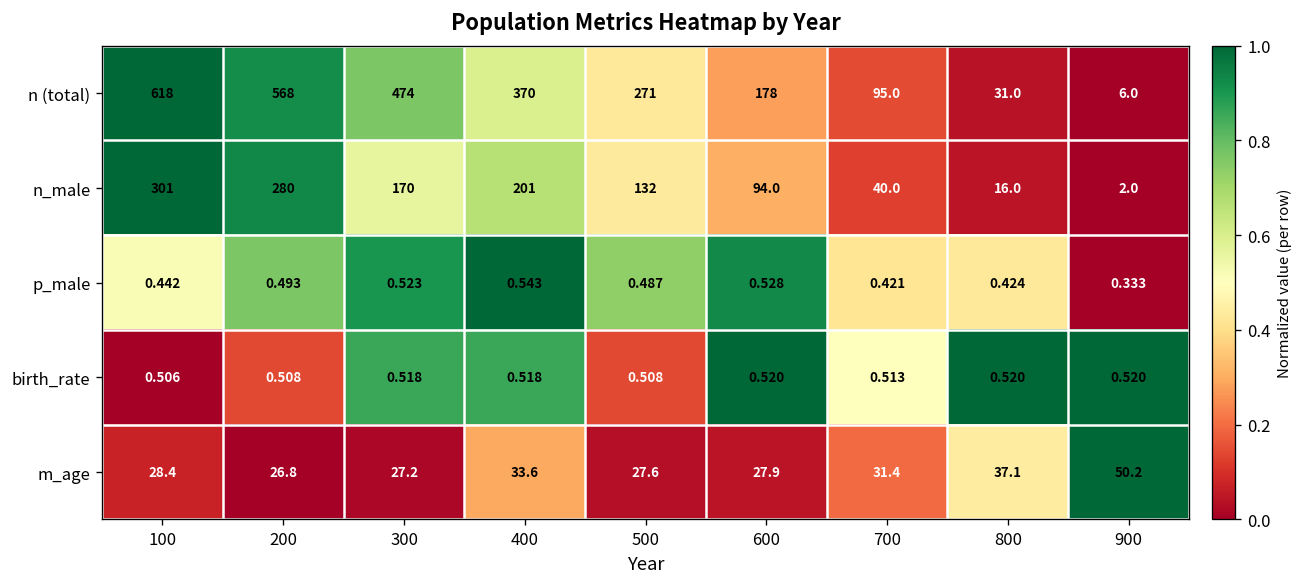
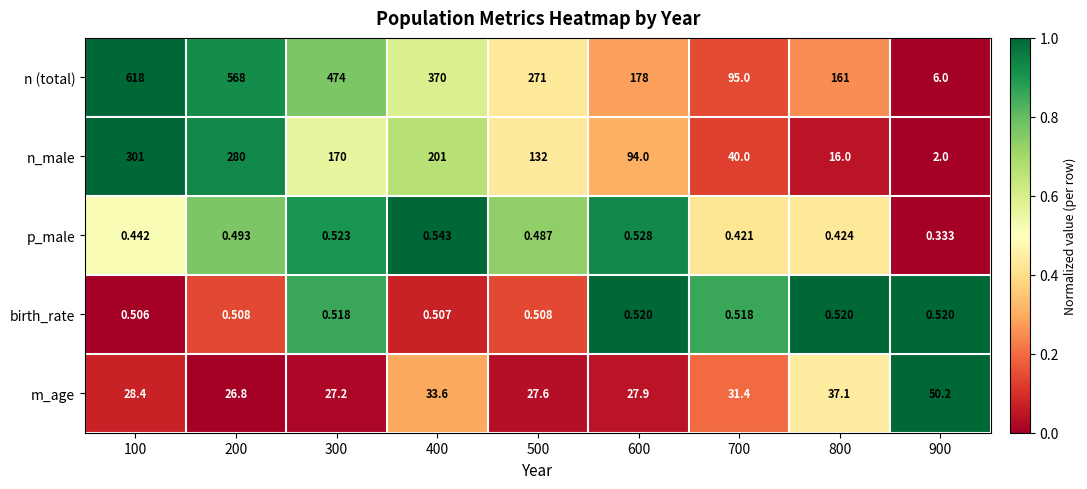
  {
    "n (total)": {
      "100": 618,
      "200": 568,
      "300": 474,
      "400": 370,
      "500": 271,
      "600": 178,
      "700": 95.0,
-     "800": 31.0,
+     "800": 161,
      "900": 6.0
    },
    "n_male": {
      "100": 301,
      "200": 280,
      "300": 170,
      "400": 201,
      "500": 132,
      "600": 94.0,
      "700": 40.0,
      "800": 16.0,
      "900": 2.0
    },
    "p_male": {
      "100": 0.442,
      "200": 0.493,
      "300": 0.523,
      "400": 0.543,
      "500": 0.487,
      "600": 0.528,
      "700": 0.421,
      "800": 0.424,
      "900": 0.333
    },
    "birth_rate": {
      "100": 0.506,
      "200": 0.508,
      "300": 0.518,
-     "400": 0.518,
+     "400": 0.507,
      "500": 0.508,
      "600": 0.520,
-     "700": 0.513,
+     "700": 0.518,
      "800": 0.520,
      "900": 0.520
    },
    "m_age": {
      "100": 28.4,
      "200": 26.8,
      "300": 27.2,
      "400": 33.6,
      "500": 27.6,
      "600": 27.9,
      "700": 31.4,
      "800": 37.1,
      "900": 50.2
    }
  }
